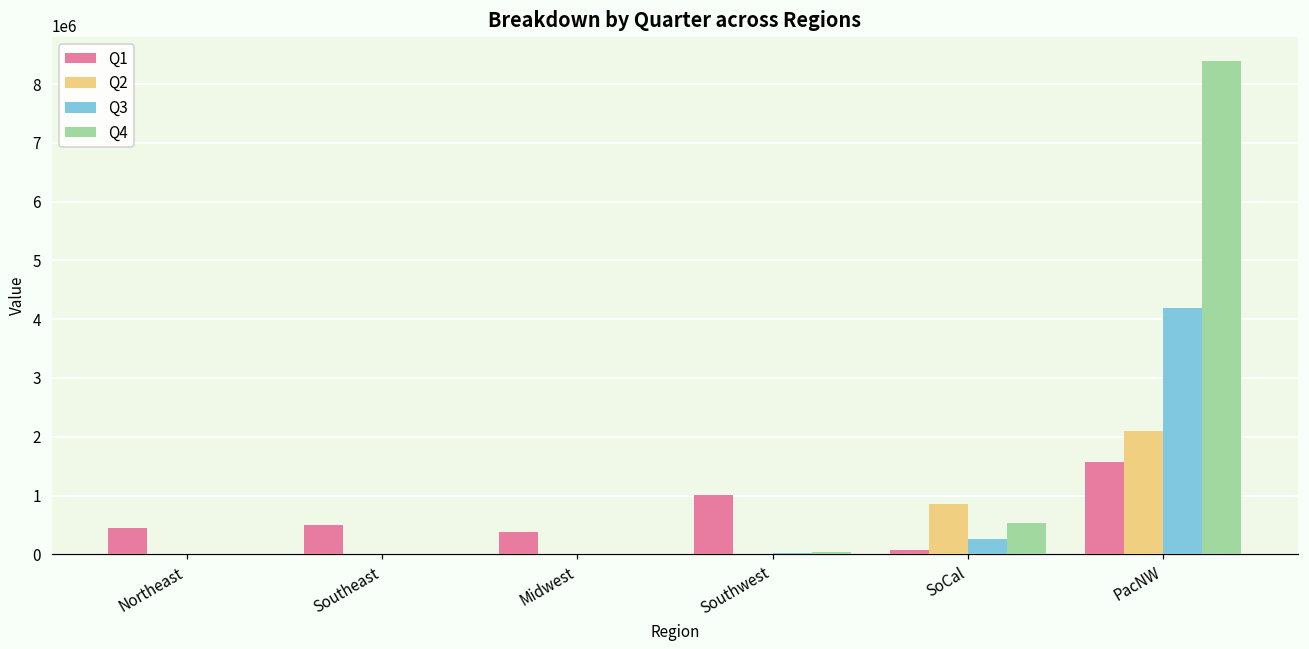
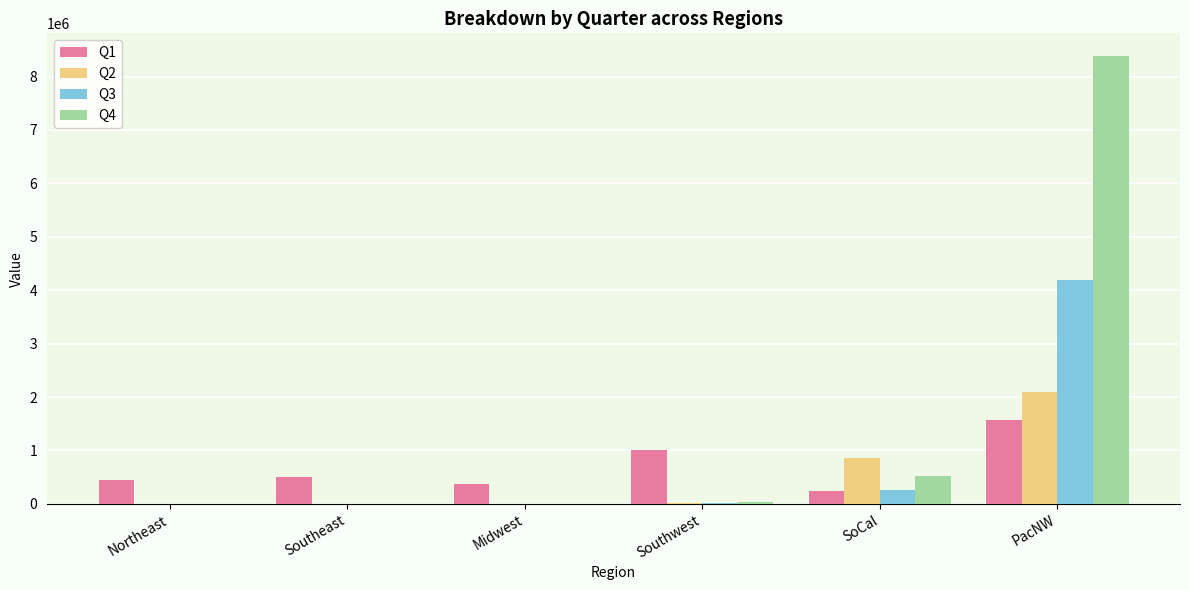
  {
    "Q1": {
      "Northeast": 400000,
      "Southeast": 500000,
      "Midwest": 400000,
      "Southwest": 1000000,
-     "SoCal": 100000,
+     "SoCal": 200000,
      "PacNW": 1600000
    },
    "Q2": {
      "SoCal": 900000,
      "PacNW": 2100000
    },
    "Q3": {
      "SoCal": 300000,
      "PacNW": 4200000
    },
    "Q4": {
      "SoCal": 500000,
      "PacNW": 8400000
    }
  }
